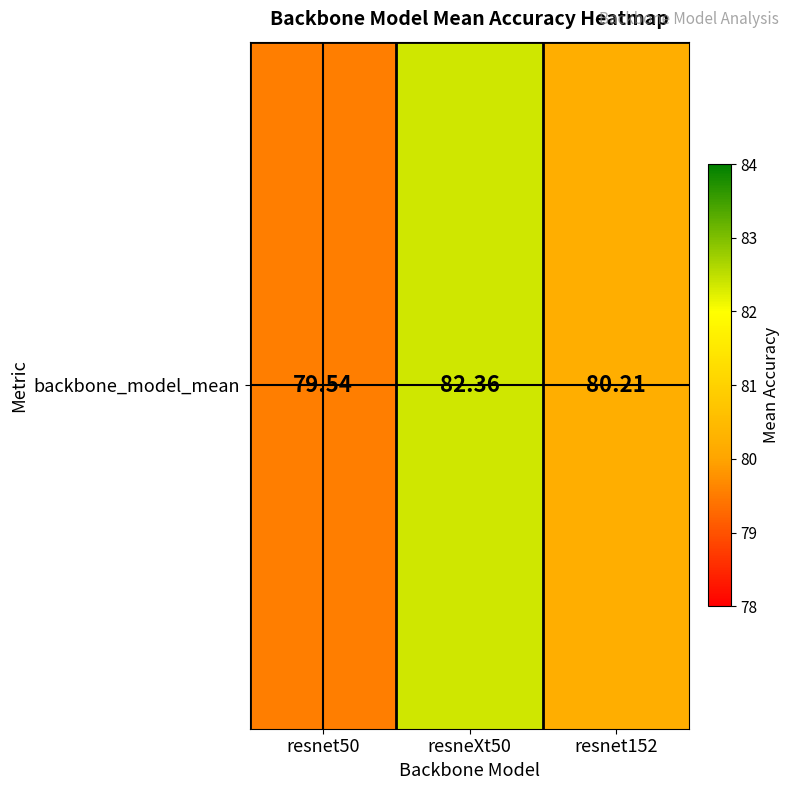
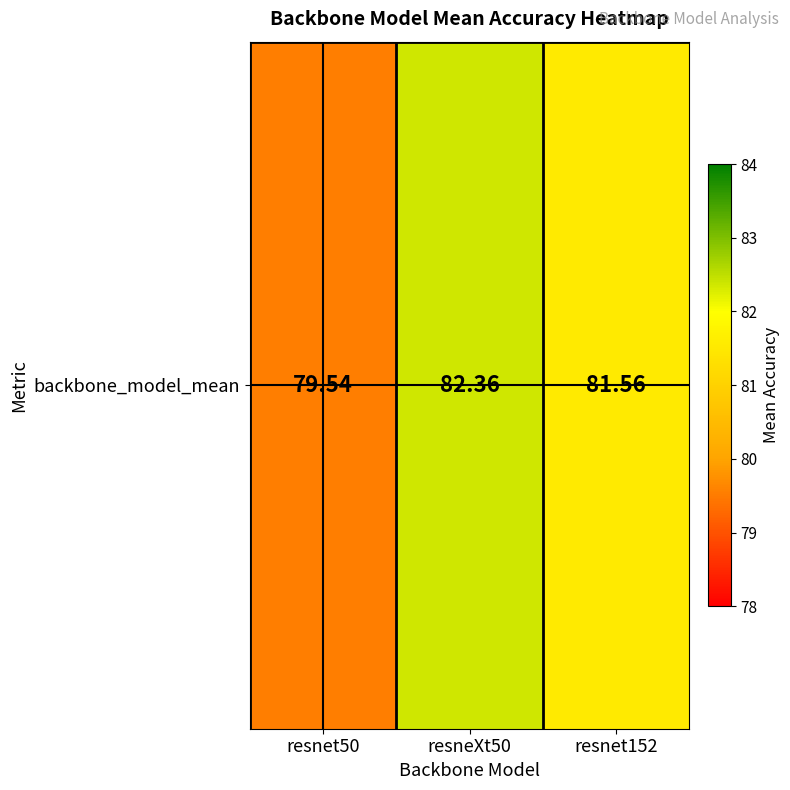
  {
    "backbone_model_mean": {
      "resnet50": 79.54,
      "resneXt50": 82.36,
-     "resnet152": 80.21
+     "resnet152": 81.56
    }
  }
